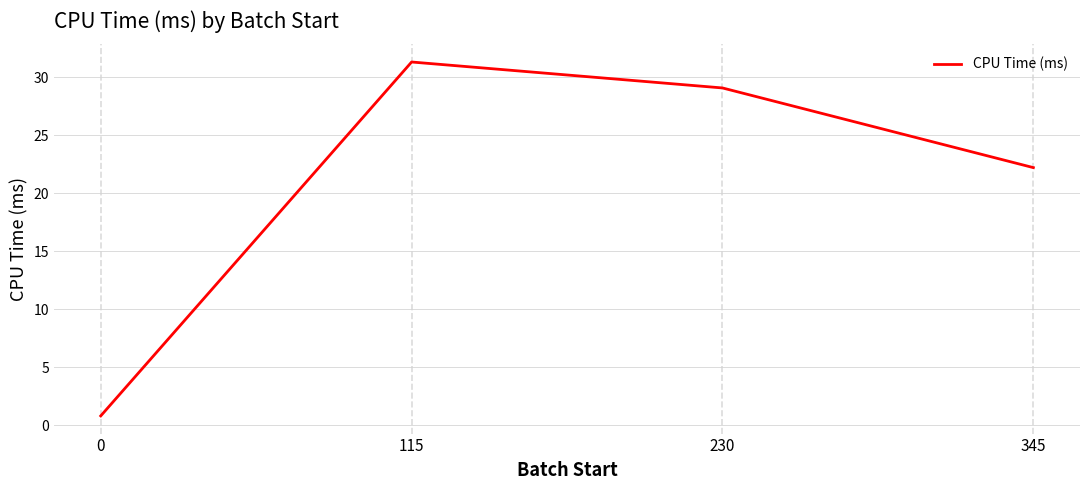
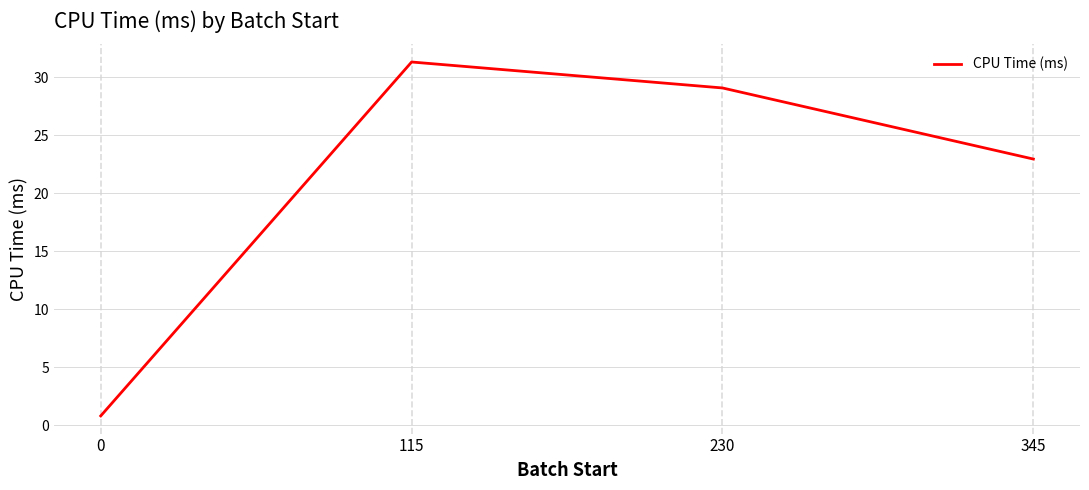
  {
    "0": 0.8,
    "115": 31.3,
    "230": 29.1,
-   "345": 22.2
+   "345": 22.9
  }
